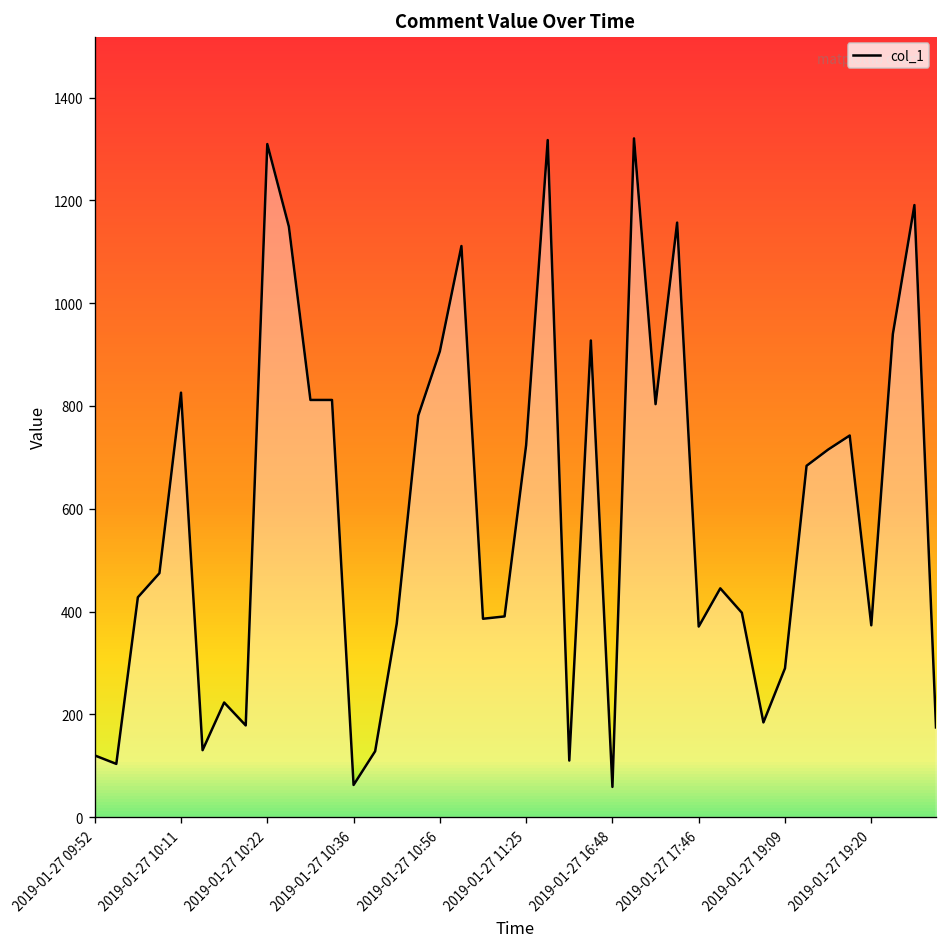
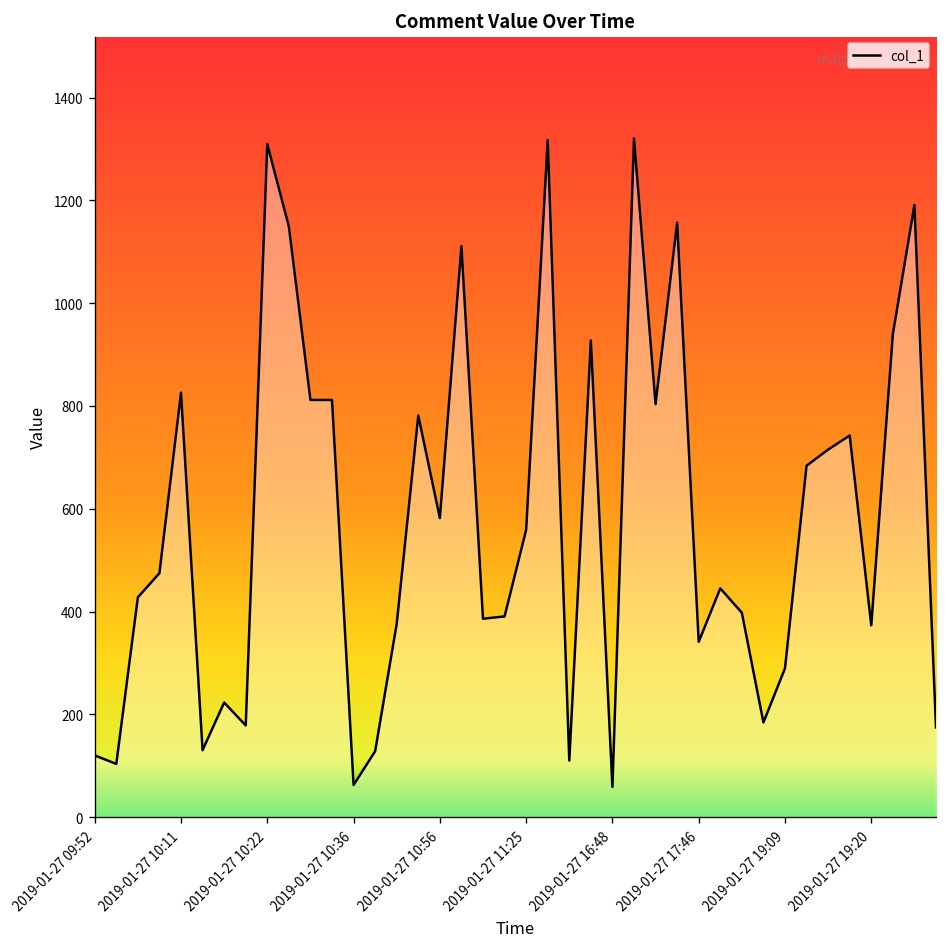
  {
    "2019-01-27 09:52": 120,
    "2019-01-27 10:11": 830,
    "2019-01-27 10:22": 1310,
    "2019-01-27 10:36": 60,
-   "2019-01-27 10:56": 910,
-   "2019-01-27 11:25": 720,
+   "2019-01-27 10:56": 580,
+   "2019-01-27 11:25": 560,
    "2019-01-27 16:48": 60,
-   "2019-01-27 17:46": 370,
+   "2019-01-27 17:46": 340,
    "2019-01-27 19:09": 290
  }
